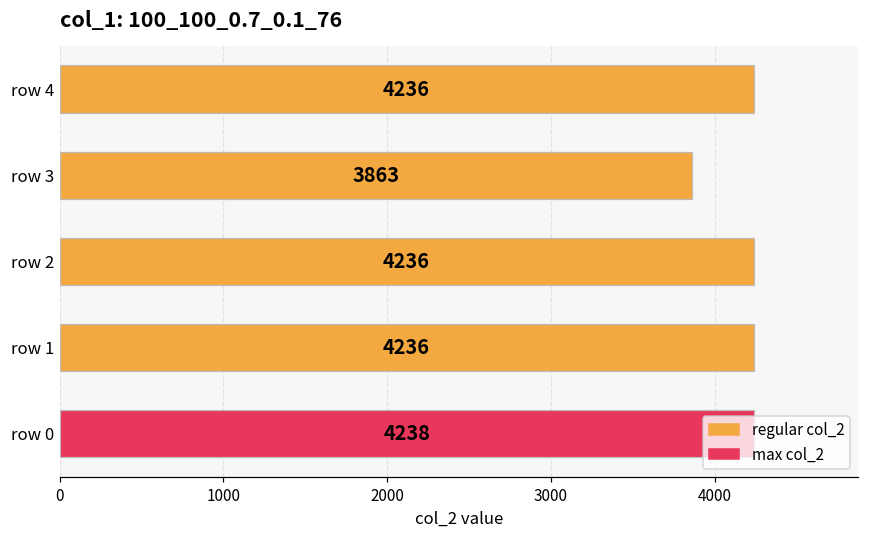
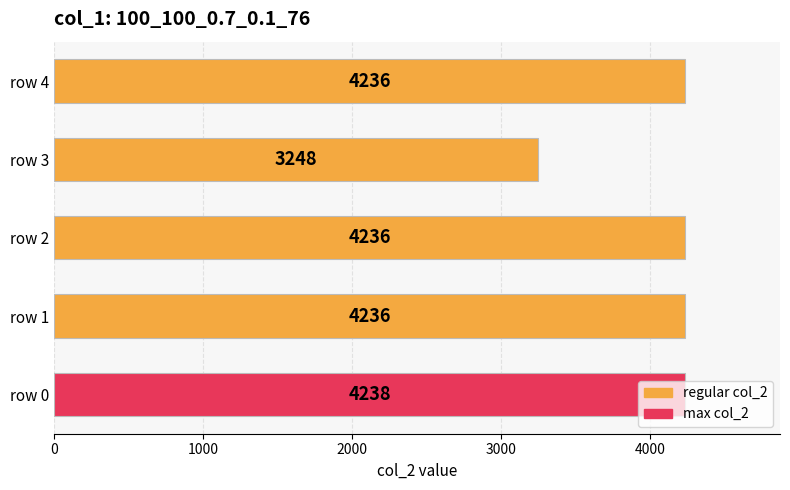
  {
    "row 4": 4236,
-   "row 3": 3863,
+   "row 3": 3248,
    "row 2": 4236,
    "row 1": 4236
  }
